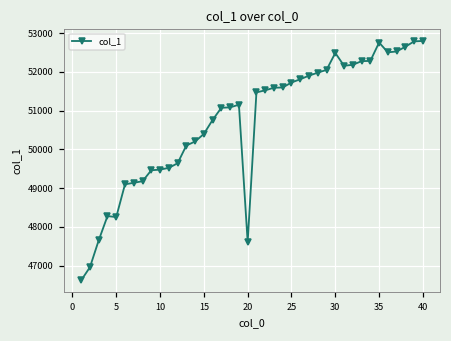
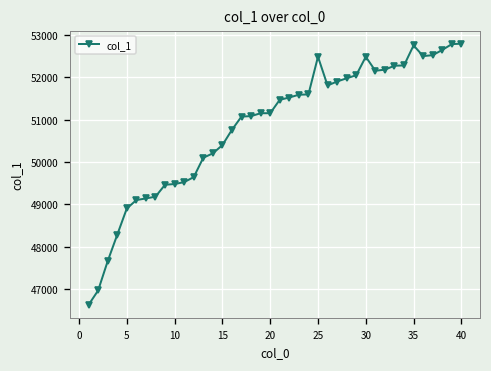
  {
-   "5": 48300,
+   "5": 48900,
    "10": 49500,
    "15": 50400,
-   "20": 47600,
-   "25": 51700,
+   "20": 51200,
+   "25": 52500,
    "30": 52500,
    "35": 52800,
    "40": 52800
  }
